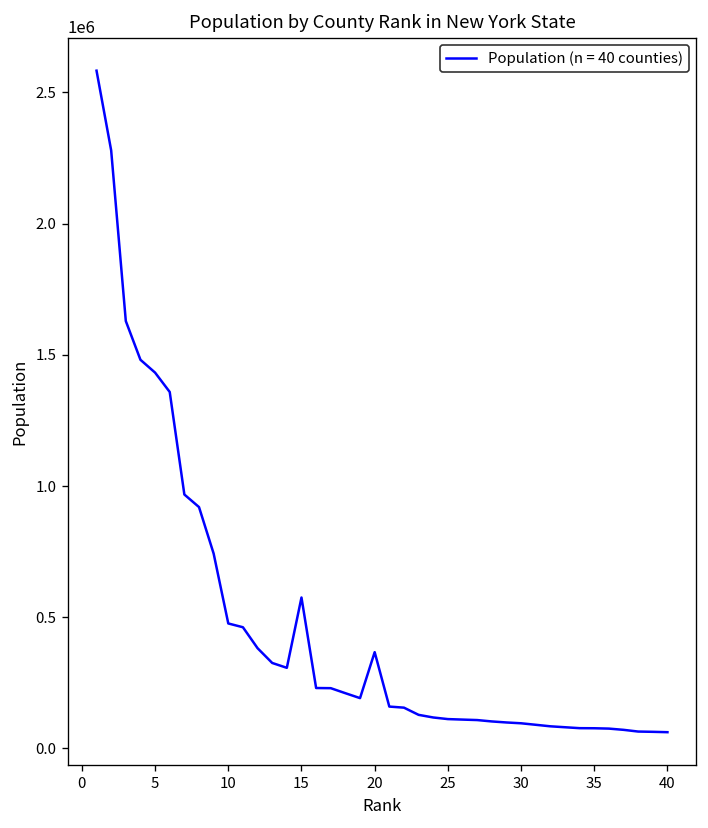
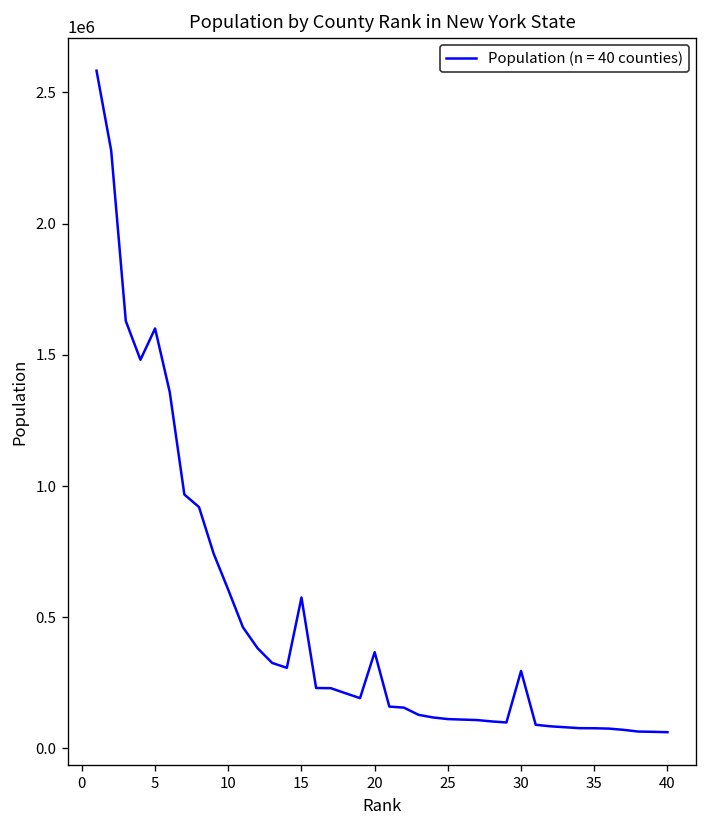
  {
-   "5": 1430000,
-   "10": 480000,
+   "5": 1600000,
+   "10": 600000,
    "15": 580000,
    "20": 370000,
    "25": 110000,
-   "30": 100000,
+   "30": 300000,
    "35": 80000,
    "40": 60000
  }
